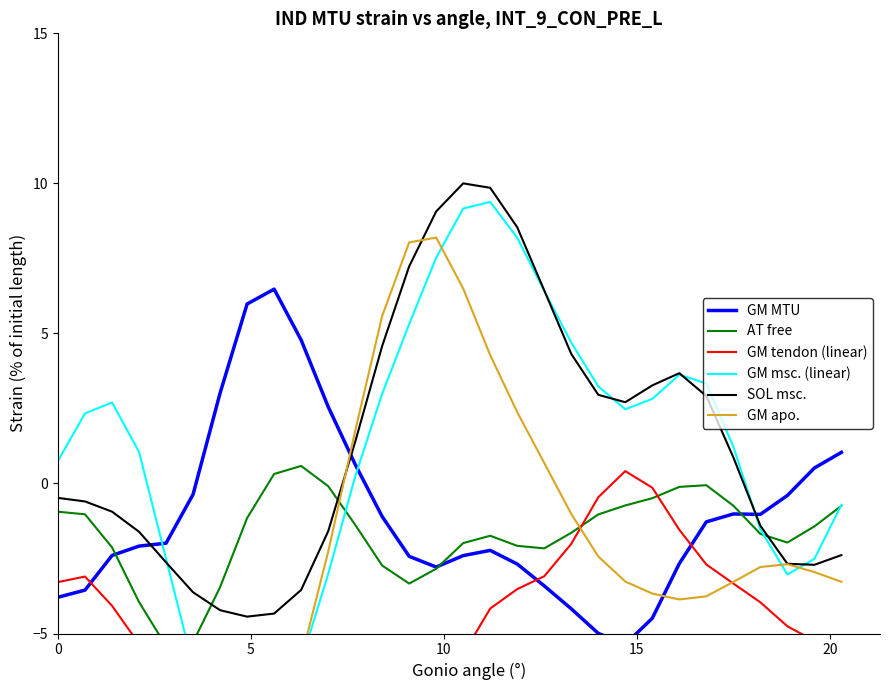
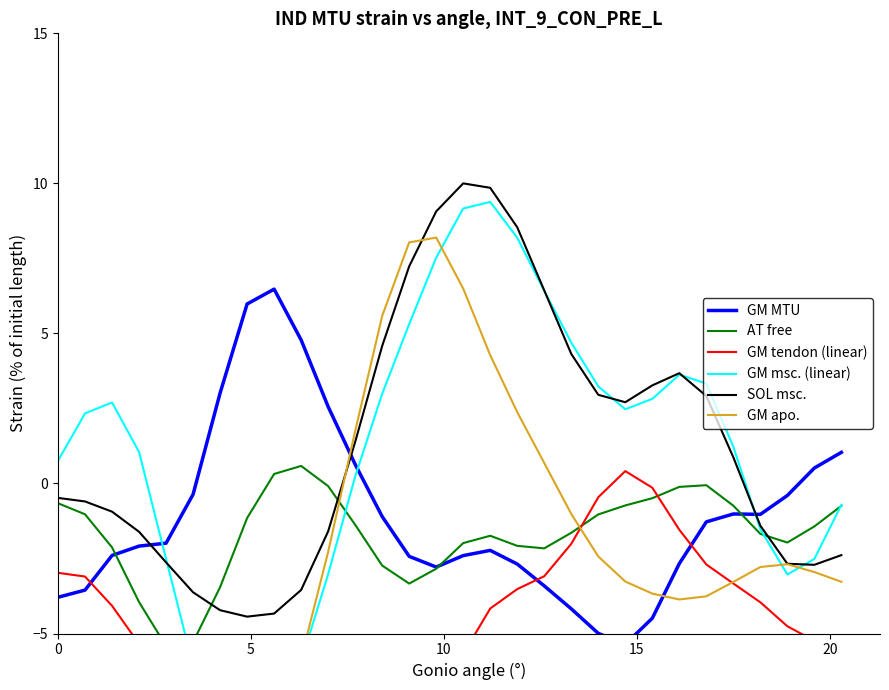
  {
    "GM MTU": {
      "0": -3.8
    },
    "AT free": {
-     "0": -0.9
+     "0": -0.7
    },
    "GM tendon (linear)": {
-     "0": -3.3
+     "0": -3.0
    },
    "GM msc. (linear)": {
      "0": 0.8
    },
    "SOL msc.": {
      "0": -0.5
    }
  }
